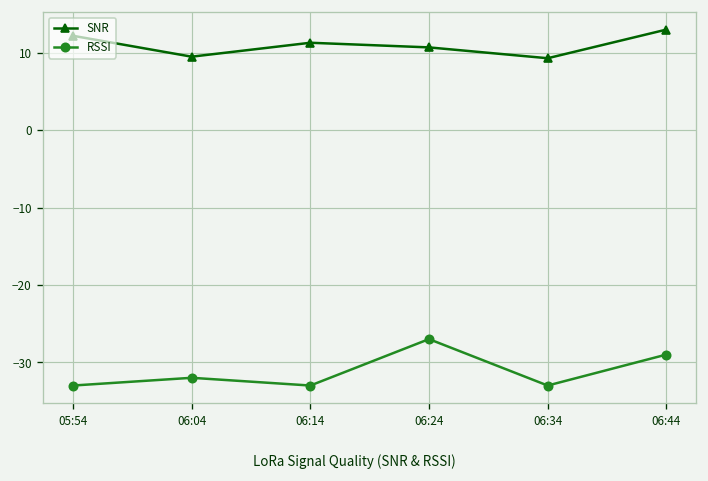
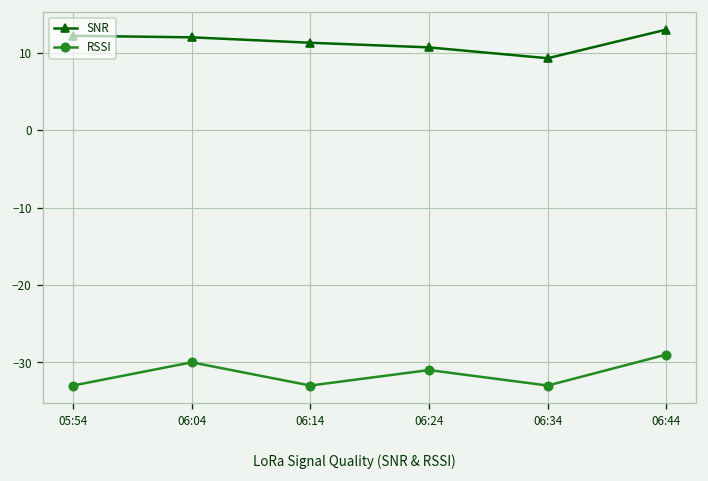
  {
    "SNR": {
-     "06:04": 10,
+     "06:04": 12,
      "06:14": 11,
      "06:24": 11,
      "06:34": 9,
      "06:44": 13
    },
    "RSSI": {
      "05:54": -33,
-     "06:04": -32,
+     "06:04": -30,
      "06:14": -33,
-     "06:24": -27,
+     "06:24": -31,
      "06:34": -33,
      "06:44": -29
    }
  }
